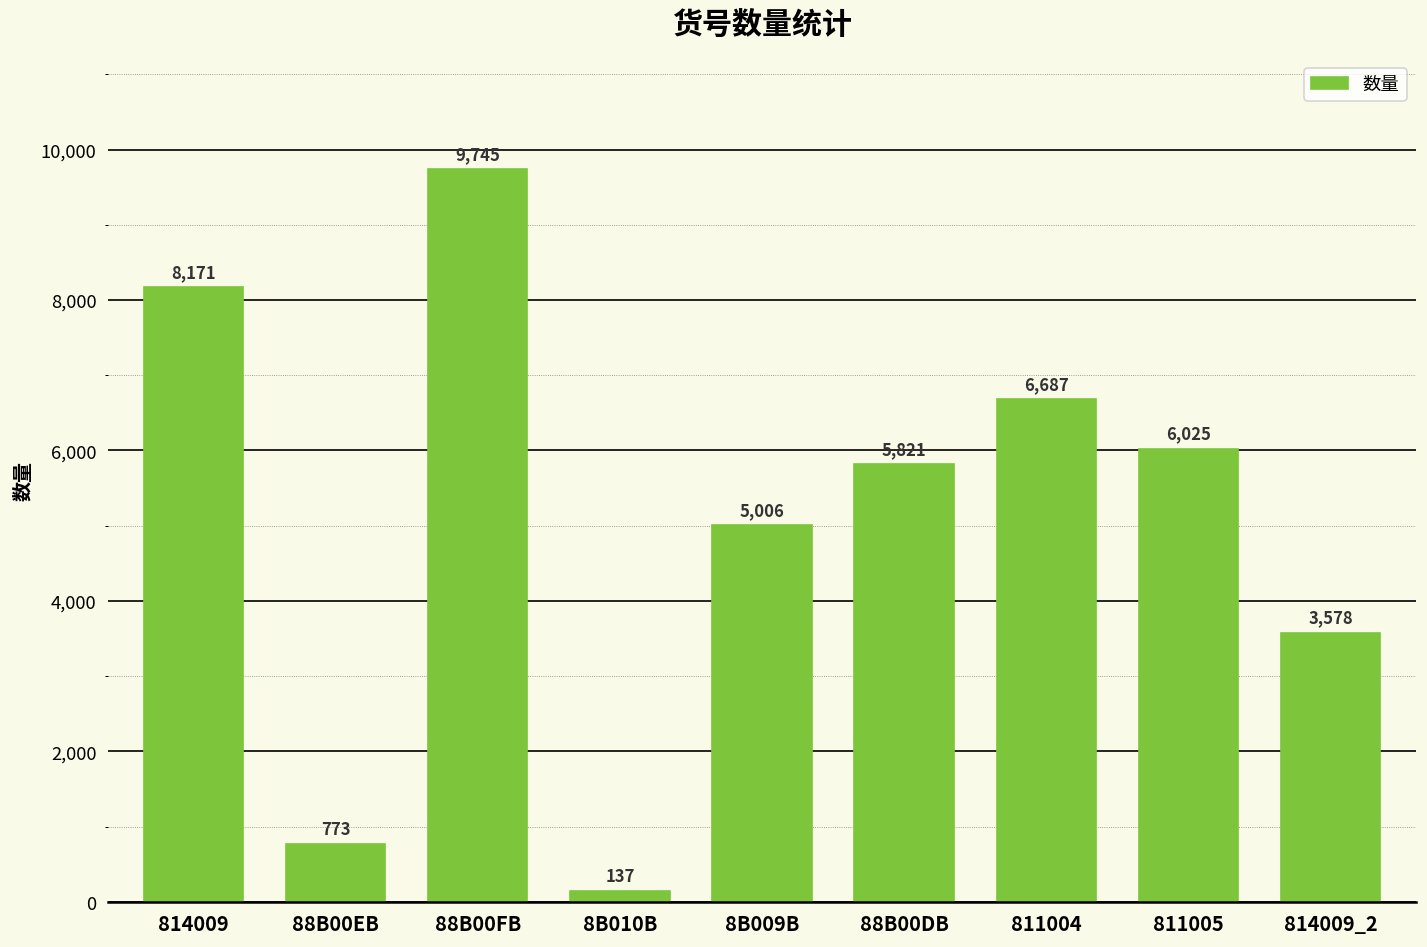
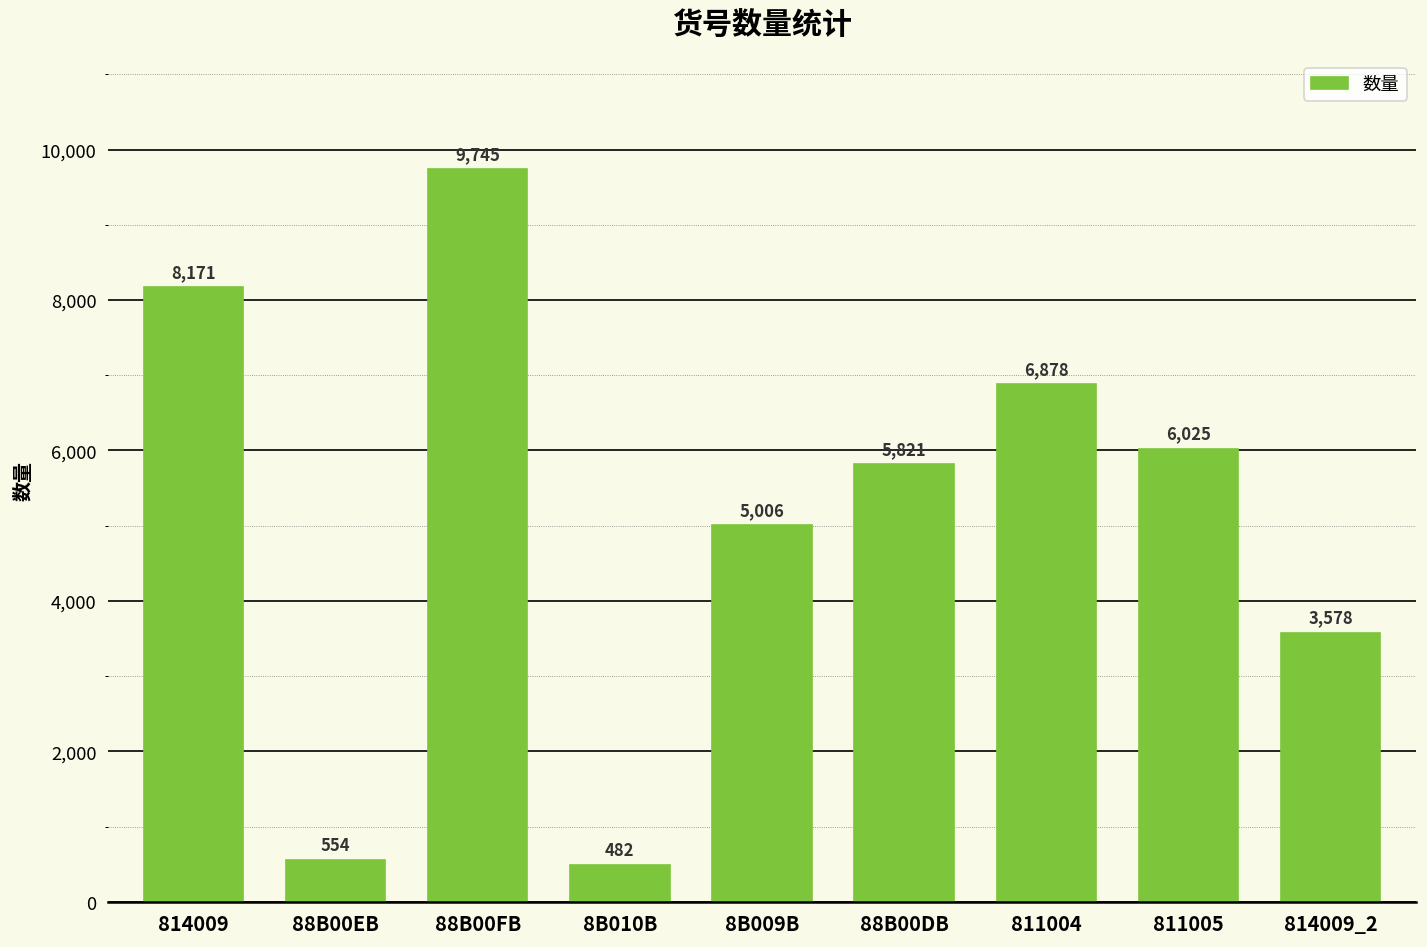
  {
    "814009": "8,171",
-   "88B00EB": "773",
+   "88B00EB": "554",
    "88B00FB": "9,745",
-   "8B010B": "137",
+   "8B010B": "482",
    "8B009B": "5,006",
    "88B00DB": "5,821",
-   "811004": "6,687",
+   "811004": "6,878",
    "811005": "6,025",
    "814009_2": "3,578"
  }
